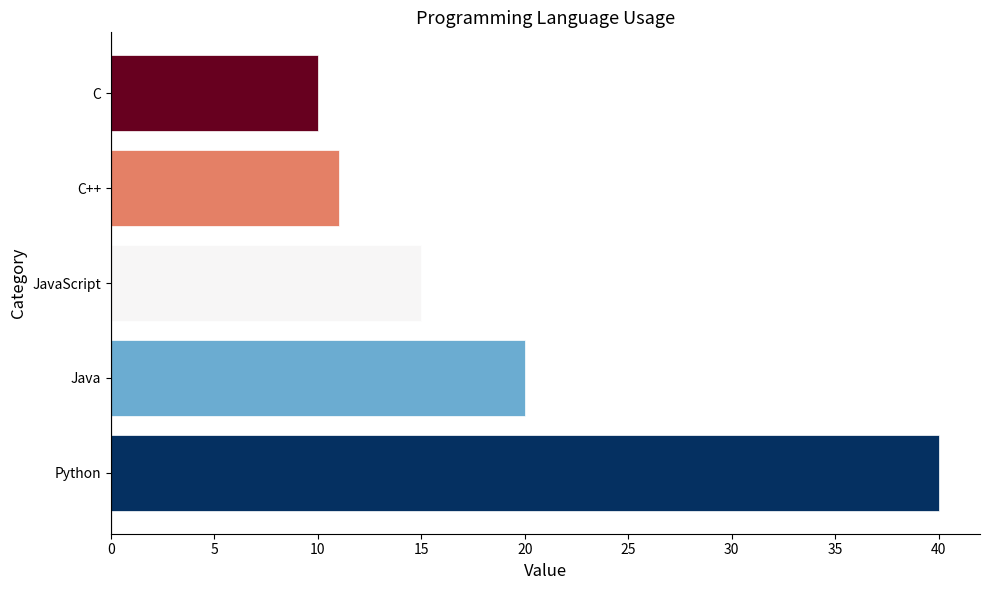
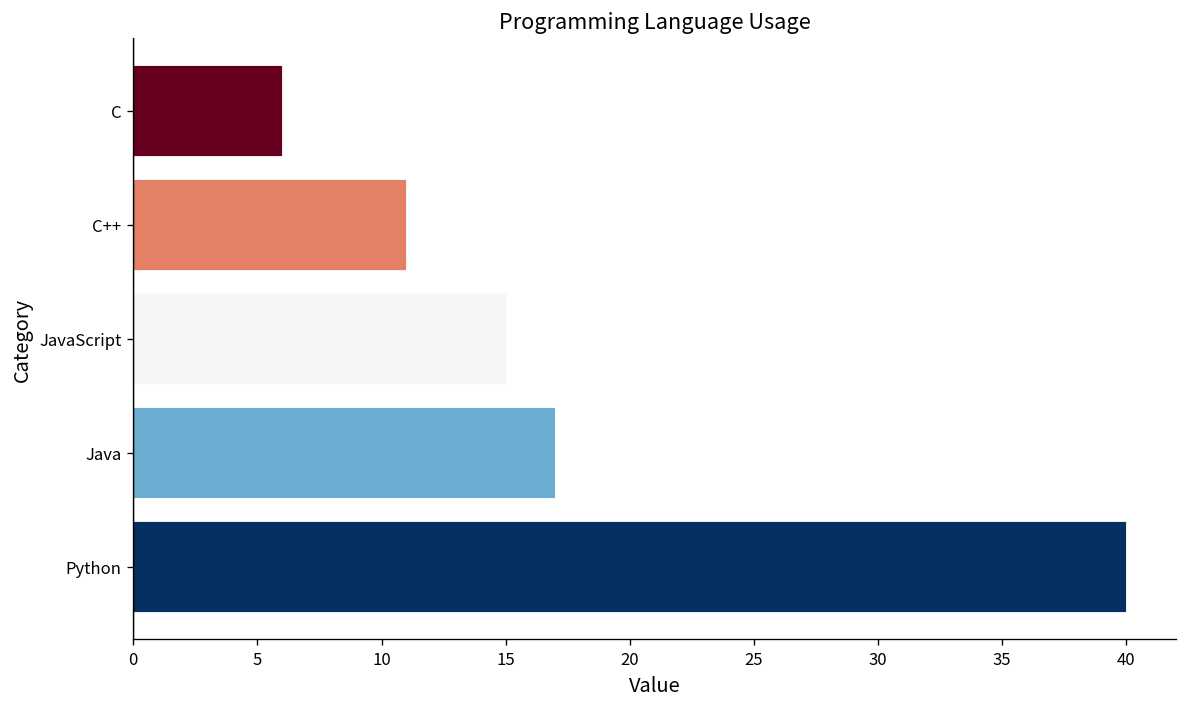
  {
-   "C": 10,
+   "C": 6,
    "C++": 11,
    "JavaScript": 15,
-   "Java": 20,
+   "Java": 17,
    "Python": 40
  }
